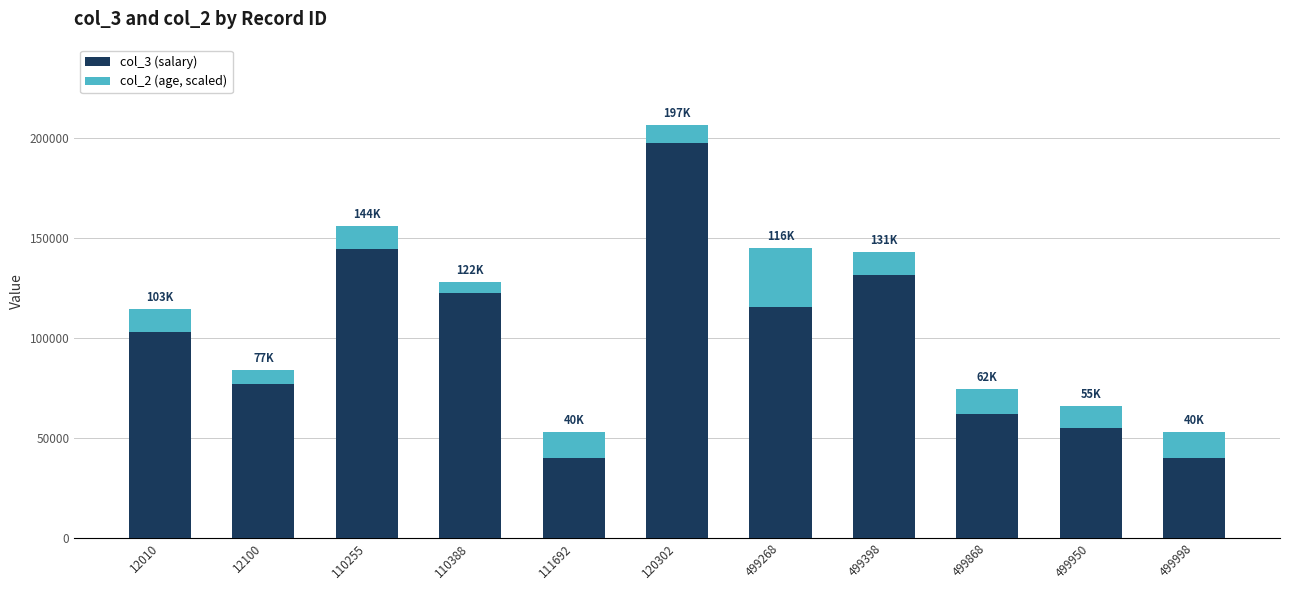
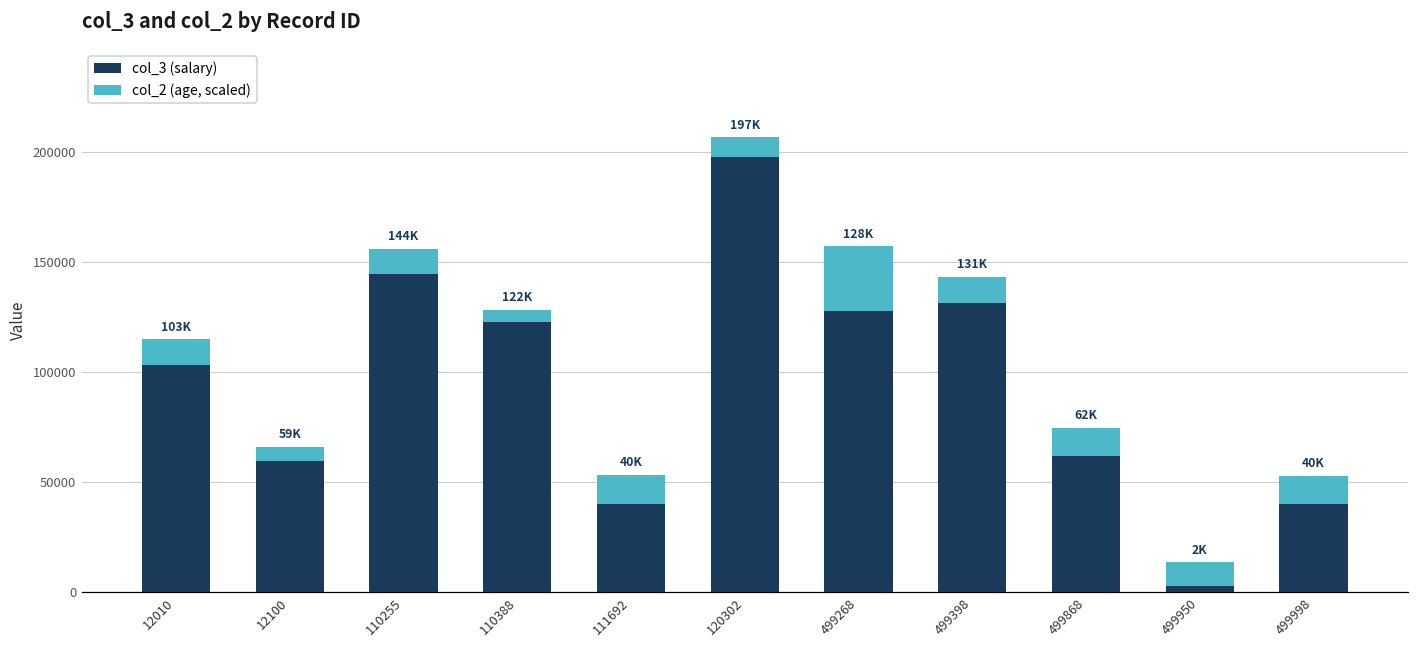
  {
    "col_3 (salary)": {
-     "12100": "77K",
+     "12100": "59K",
      "110388": "122K",
      "120302": "197K",
-     "499268": "116K",
-     "499950": "55K"
+     "499268": "128K",
+     "499950": "2K"
    }
  }
